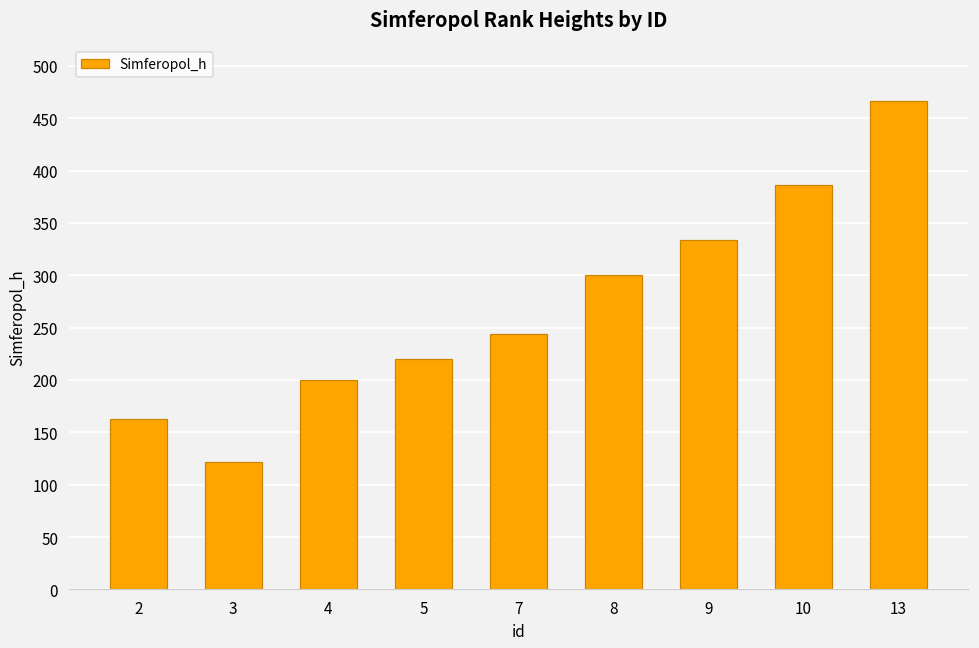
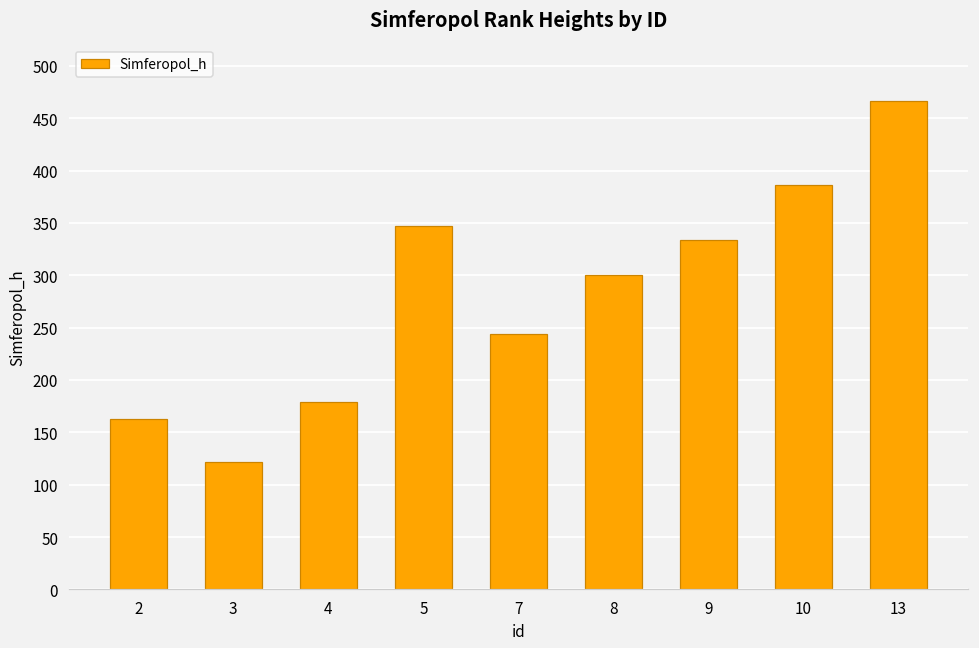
  {
    "2": 160,
    "3": 120,
-   "4": 200,
-   "5": 220,
+   "4": 180,
+   "5": 350,
    "7": 240,
    "8": 300,
    "9": 330,
    "10": 390,
    "13": 470
  }
